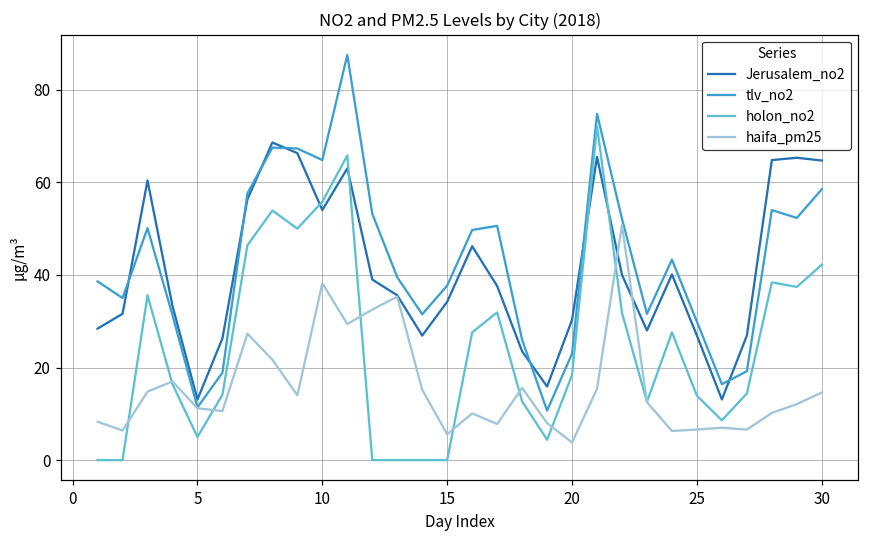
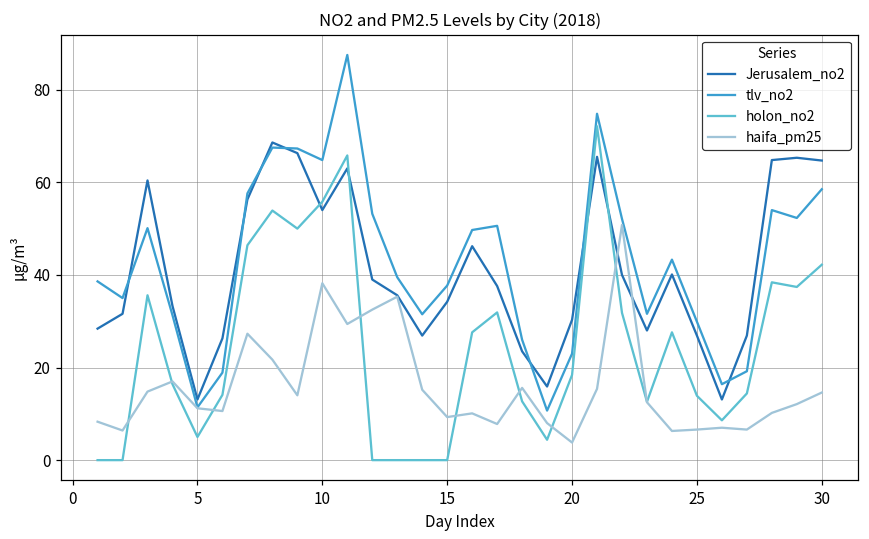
  {
    "haifa_pm25": {
      "10": 38,
-     "15": 6,
+     "15": 9,
      "20": 4,
      "25": 7,
      "30": 15
    }
  }
